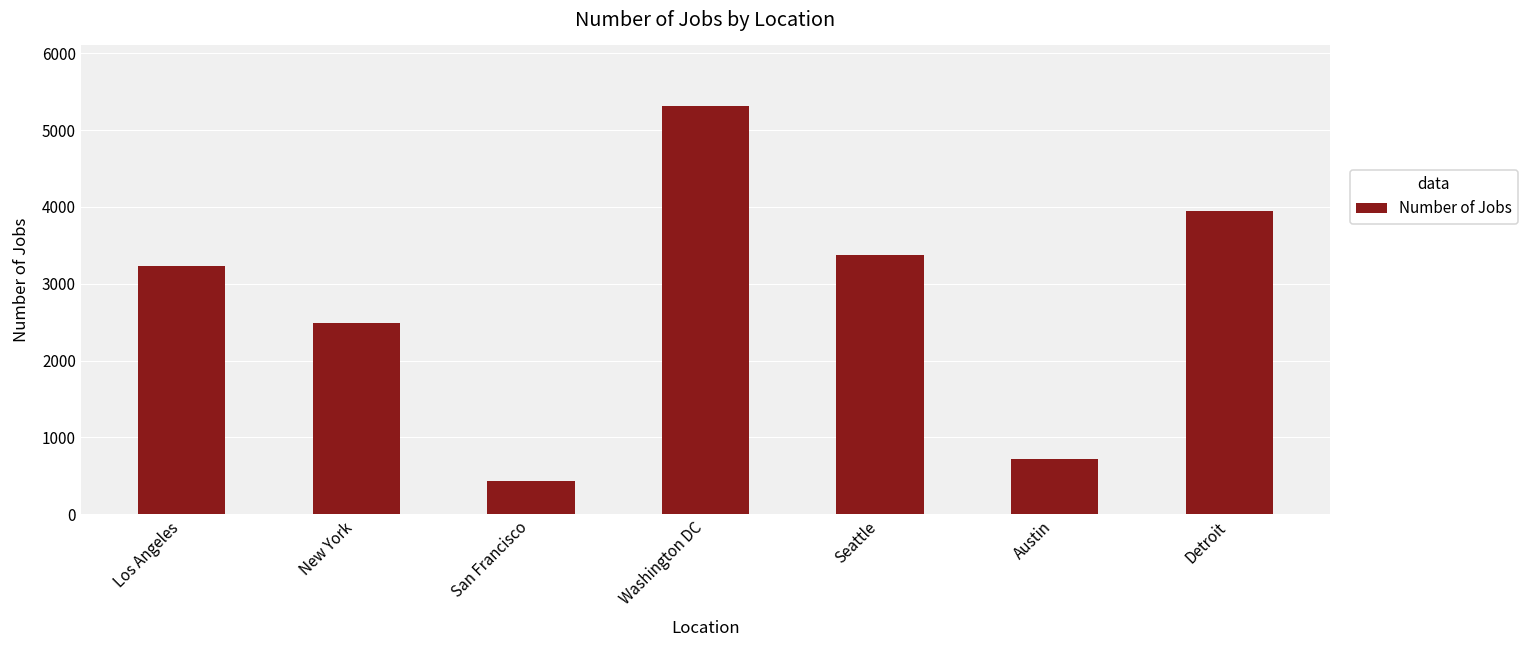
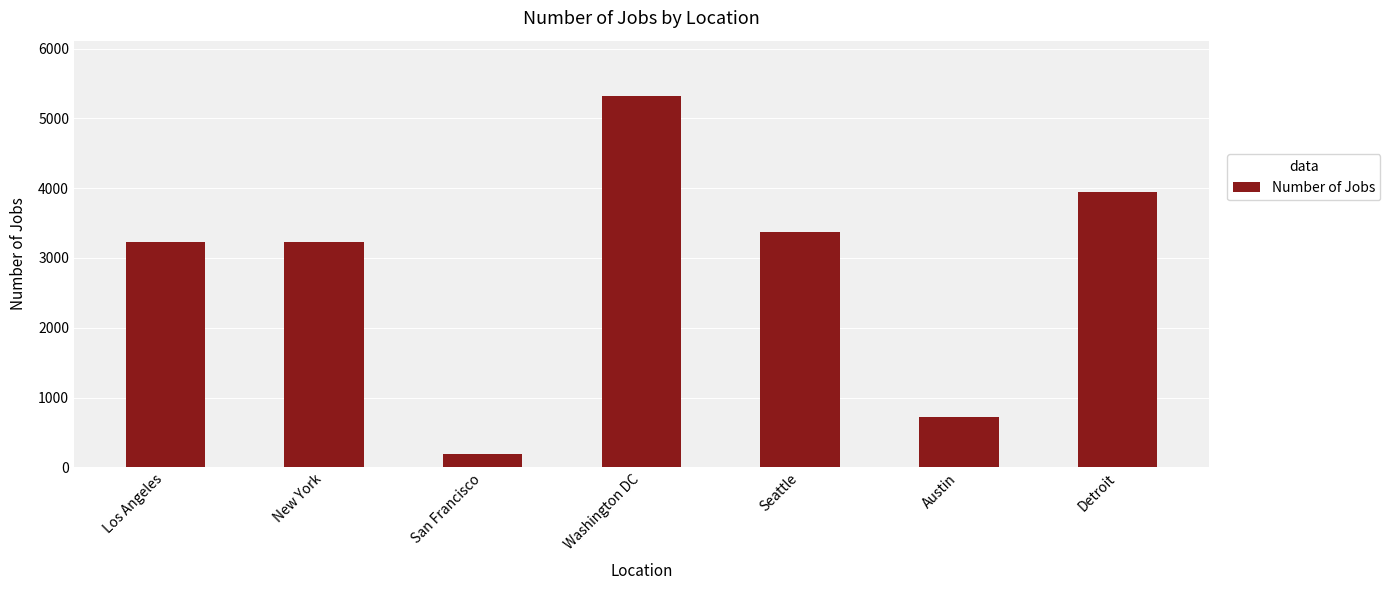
  {
    "Los Angeles": 3200,
-   "New York": 2500,
-   "San Francisco": 400,
+   "New York": 3200,
+   "San Francisco": 200,
    "Washington DC": 5300,
    "Seattle": 3400,
    "Austin": 700,
    "Detroit": 3900
  }
